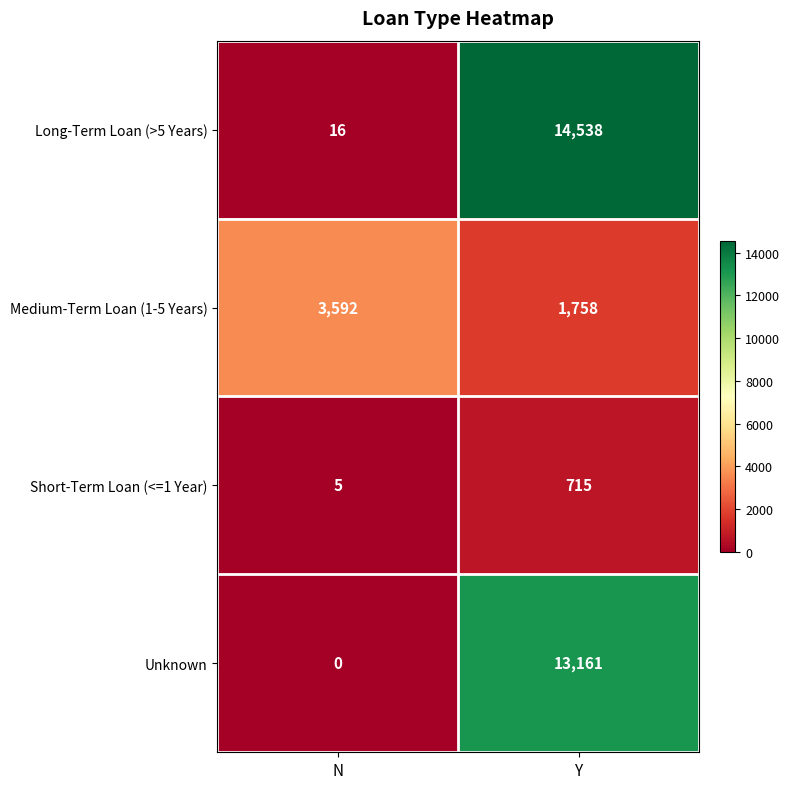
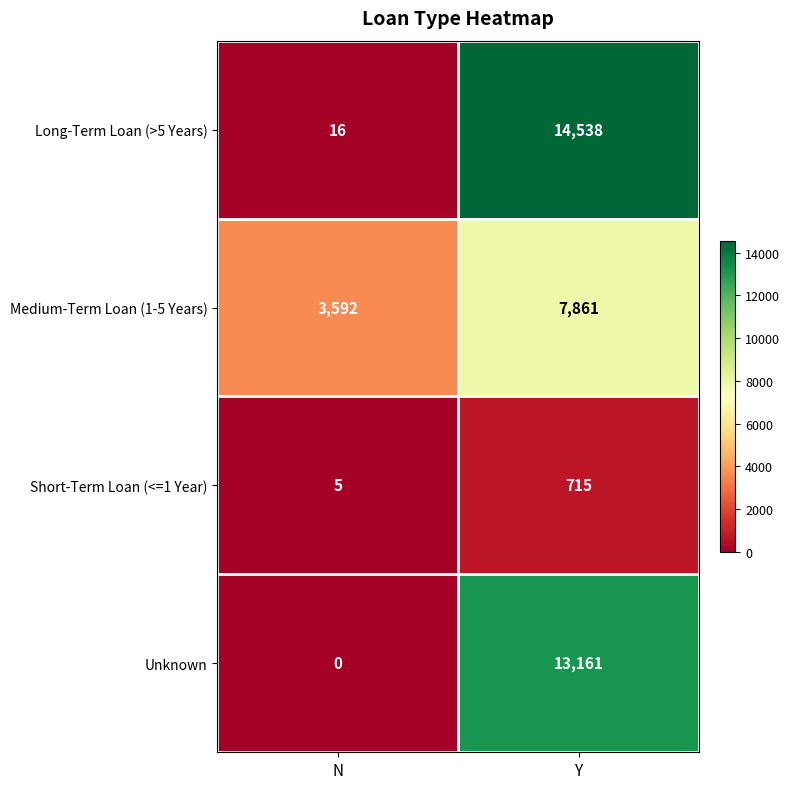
  {
    "Long-Term Loan (>5 Years)": {
      "N": "16",
      "Y": "14,538"
    },
    "Medium-Term Loan (1-5 Years)": {
      "N": "3,592",
-     "Y": "1,758"
+     "Y": "7,861"
    },
    "Short-Term Loan (<=1 Year)": {
      "N": "5",
      "Y": "715"
    },
    "Unknown": {
      "N": "0",
      "Y": "13,161"
    }
  }
